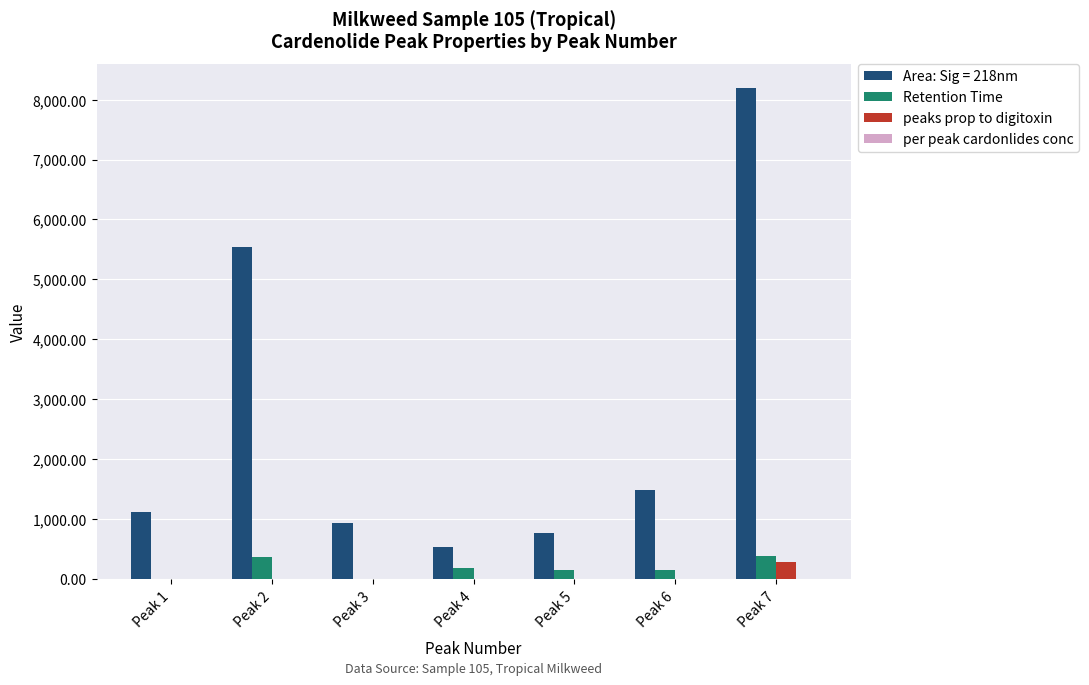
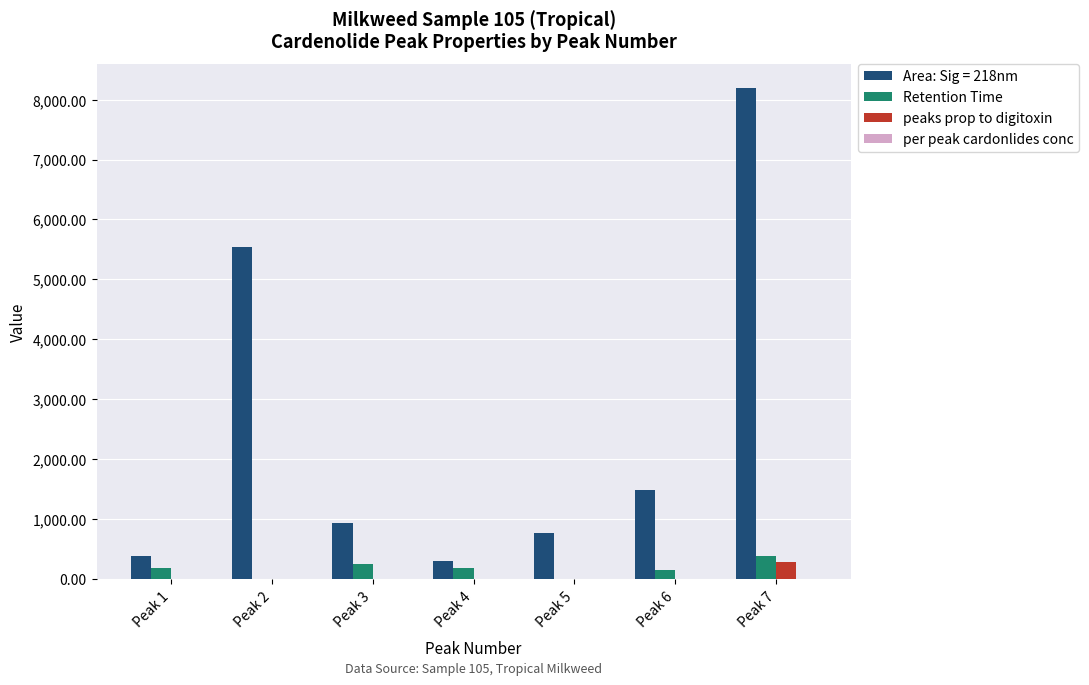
  {
    "Area: Sig = 218nm": {
-     "Peak 1": "1,100",
+     "Peak 1": "400",
      "Peak 2": "5,500",
      "Peak 3": "900",
-     "Peak 4": "500",
+     "Peak 4": "300",
      "Peak 5": "800",
      "Peak 6": "1,500",
      "Peak 7": "8,200"
    },
    "Retention Time": {
-     "Peak 1": "0",
-     "Peak 2": "400",
-     "Peak 3": "0",
+     "Peak 1": "200",
+     "Peak 2": "0",
+     "Peak 3": "300",
      "Peak 4": "200",
-     "Peak 5": "200",
+     "Peak 5": "0",
      "Peak 6": "200",
      "Peak 7": "400"
    },
    "peaks prop to digitoxin": {
      "Peak 7": "300"
    },
    "per peak cardonlides conc": {
      "Peak 7": "0"
    }
  }
